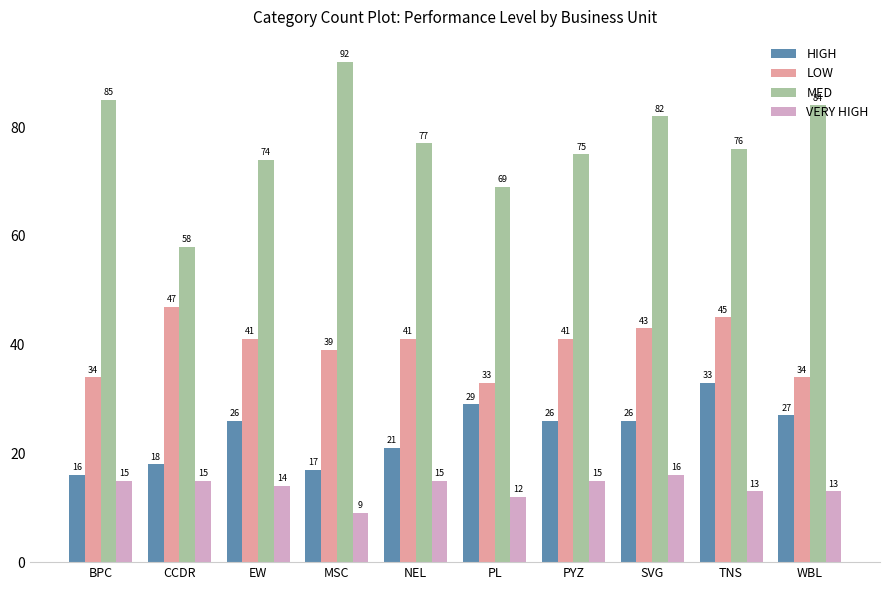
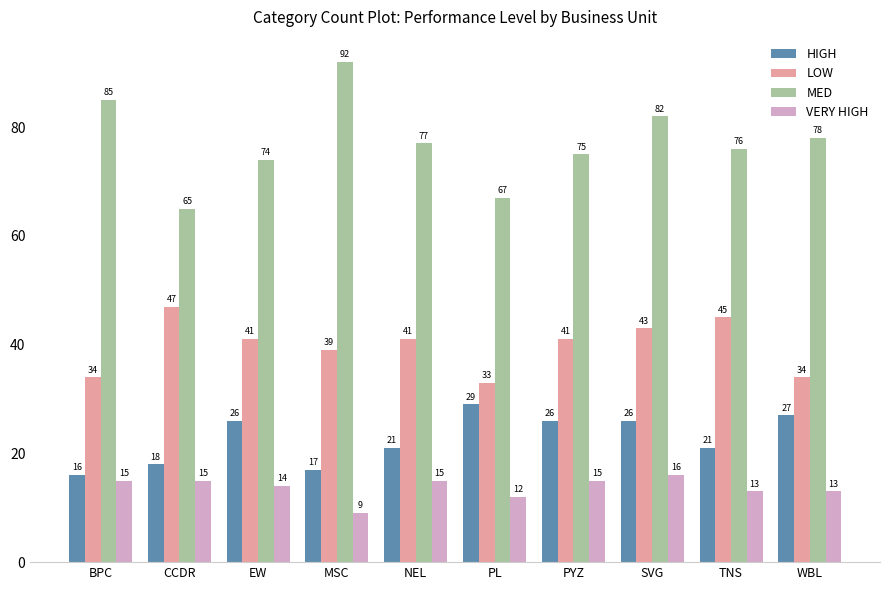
  {
    "HIGH": {
      "BPC": 16,
      "CCDR": 18,
      "EW": 26,
      "MSC": 17,
      "NEL": 21,
      "PL": 29,
      "PYZ": 26,
      "SVG": 26,
-     "TNS": 33,
+     "TNS": 21,
      "WBL": 27
    },
    "MED": {
      "BPC": 85,
-     "CCDR": 58,
+     "CCDR": 65,
      "EW": 74,
      "MSC": 92,
      "NEL": 77,
-     "PL": 69,
+     "PL": 67,
      "PYZ": 75,
      "SVG": 82,
      "TNS": 76,
-     "WBL": 84
+     "WBL": 78
    }
  }
